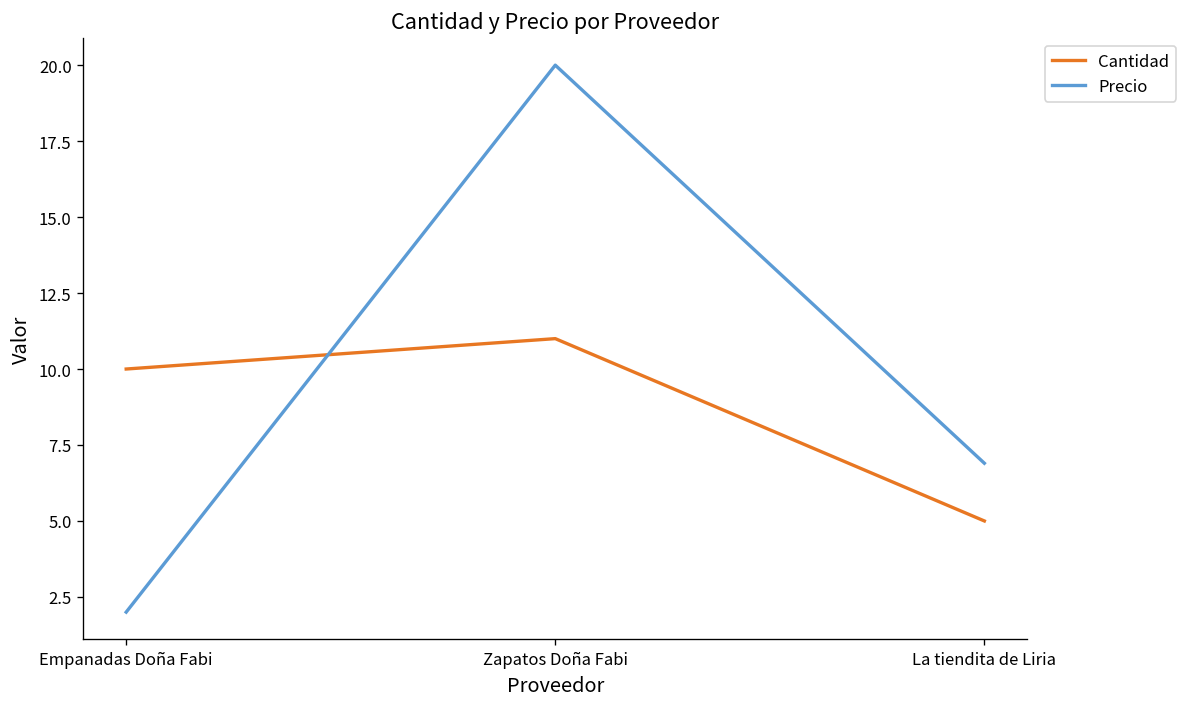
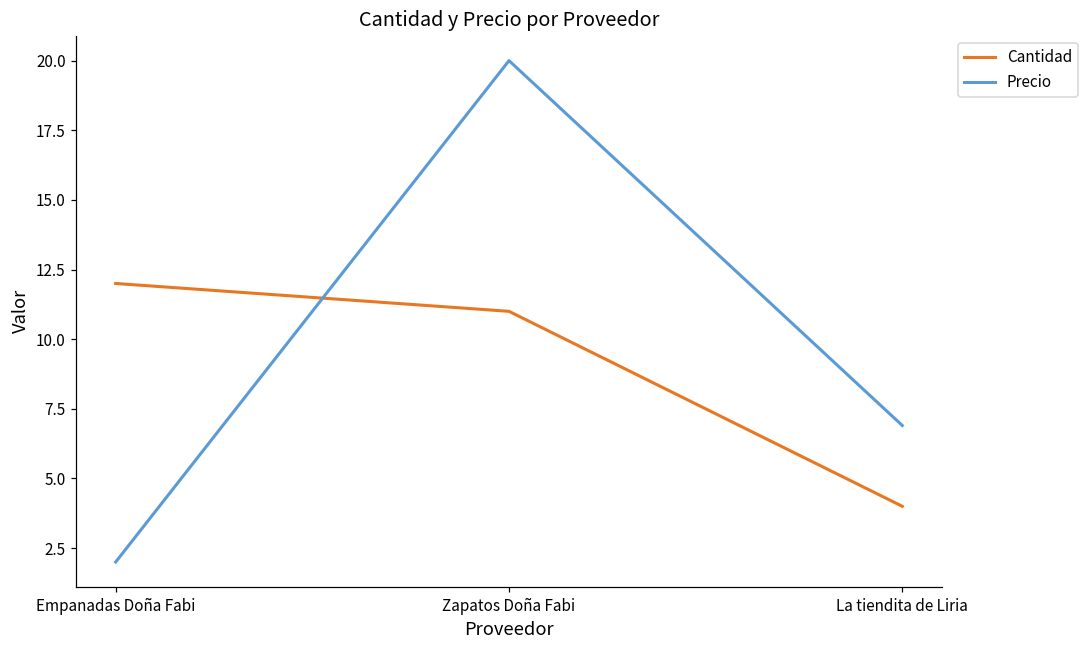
  {
    "Cantidad": {
-     "Empanadas Doña Fabi": 10,
+     "Empanadas Doña Fabi": 12,
      "Zapatos Doña Fabi": 11,
-     "La tiendita de Liria": 5
+     "La tiendita de Liria": 4
    },
    "Precio": {
      "Empanadas Doña Fabi": 2,
      "Zapatos Doña Fabi": 20,
      "La tiendita de Liria": 6.9
    }
  }
